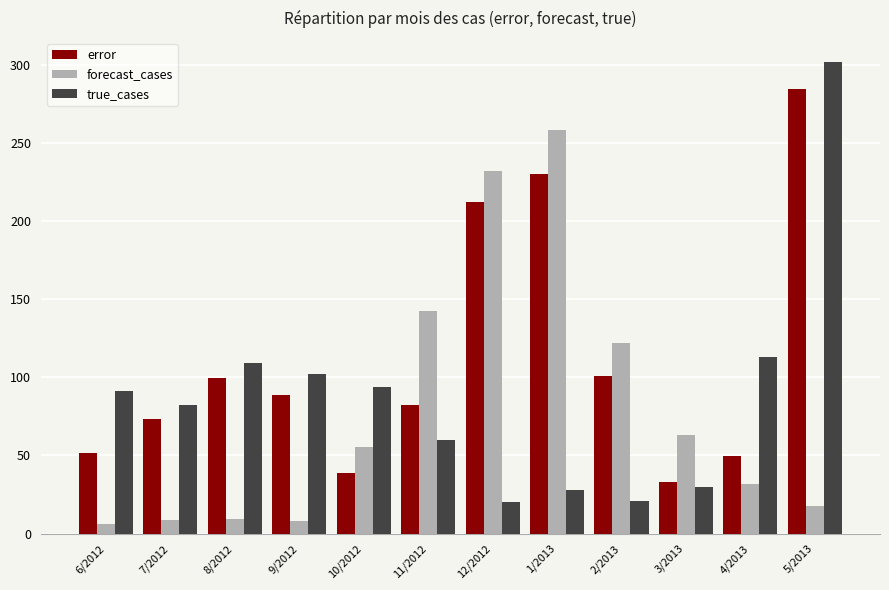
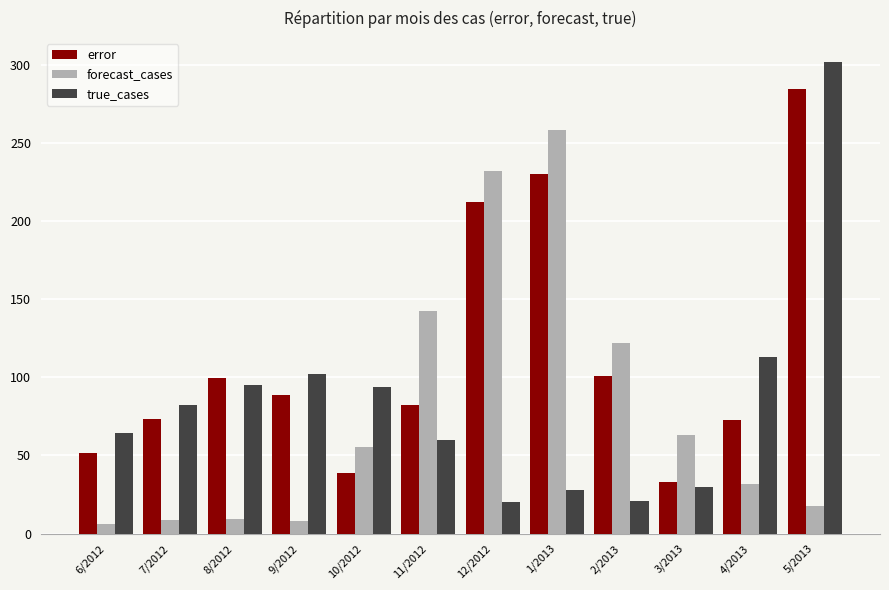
  {
    "error": {
      "6/2012": 52,
      "7/2012": 73,
      "8/2012": 100,
      "9/2012": 88,
      "10/2012": 39,
      "11/2012": 82,
      "12/2012": 212,
      "1/2013": 230,
      "2/2013": 101,
      "3/2013": 33,
-     "4/2013": 49,
+     "4/2013": 72,
      "5/2013": 284
    },
    "forecast_cases": {
      "6/2012": 6,
      "7/2012": 9,
      "8/2012": 9,
      "9/2012": 8,
      "10/2012": 55,
      "11/2012": 142,
      "12/2012": 232,
      "1/2013": 258,
      "2/2013": 122,
      "3/2013": 63,
      "4/2013": 32,
      "5/2013": 18
    },
    "true_cases": {
-     "6/2012": 91,
+     "6/2012": 64,
      "7/2012": 82,
-     "8/2012": 109,
+     "8/2012": 95,
      "9/2012": 102,
      "10/2012": 94,
      "11/2012": 60,
      "12/2012": 20,
      "1/2013": 28,
      "2/2013": 21,
      "3/2013": 30,
      "4/2013": 113,
      "5/2013": 302
    }
  }
